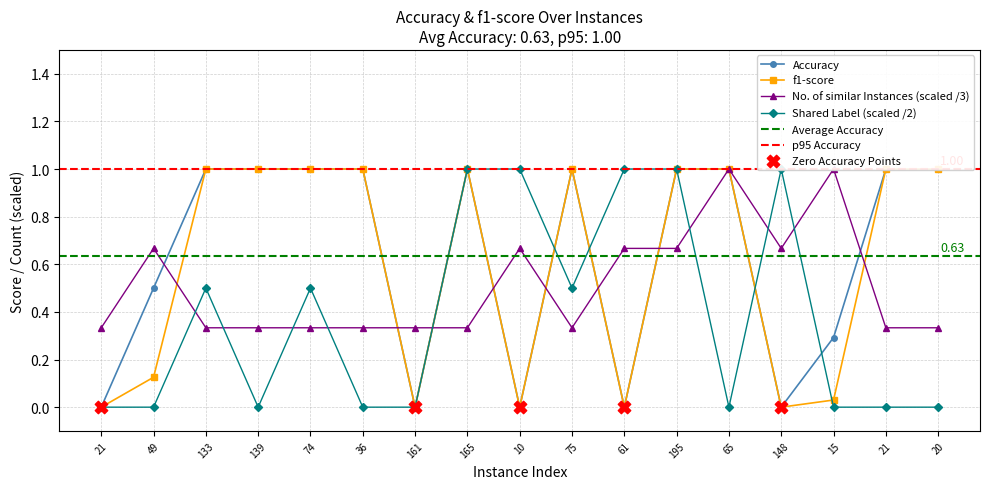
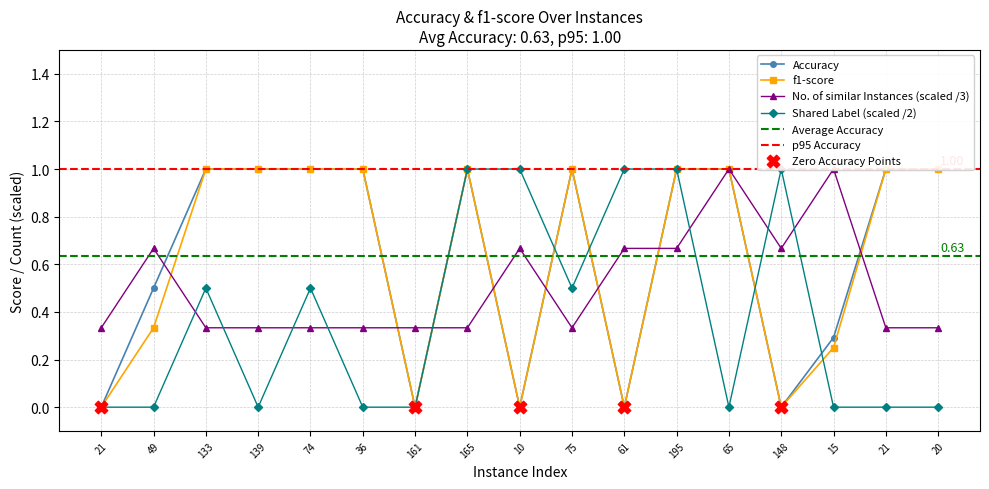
  {
    "Accuracy": {
      "49": 0.50,
      "15": 0.29
    },
    "f1-score": {
-     "49": 0.13,
-     "15": 0.03
+     "49": 0.33,
+     "15": 0.25
    },
    "No. of similar Instances (scaled /3)": {
      "49": 0.67,
      "133": 0.33,
      "139": 0.33,
      "74": 0.33,
      "36": 0.33,
      "161": 0.33,
      "165": 0.33,
      "10": 0.67,
      "75": 0.33,
      "61": 0.67,
      "195": 0.67,
      "148": 0.67,
      "20": 0.33
    },
    "Shared Label (scaled /2)": {
      "49": 0.00,
      "133": 0.50,
      "139": 0.00,
      "74": 0.50,
      "36": 0.00,
      "10": 1.00,
      "75": 0.50,
      "61": 1.00,
      "65": 0.00,
      "15": 0.00,
      "20": 0.00
    }
  }
